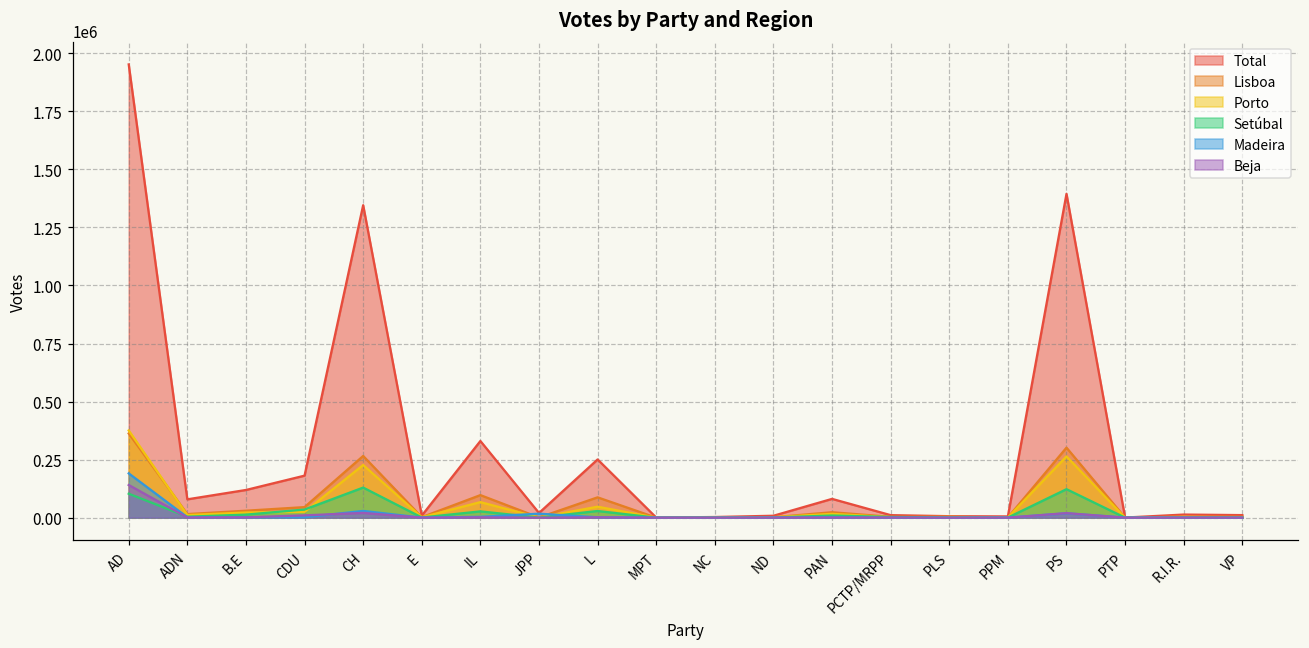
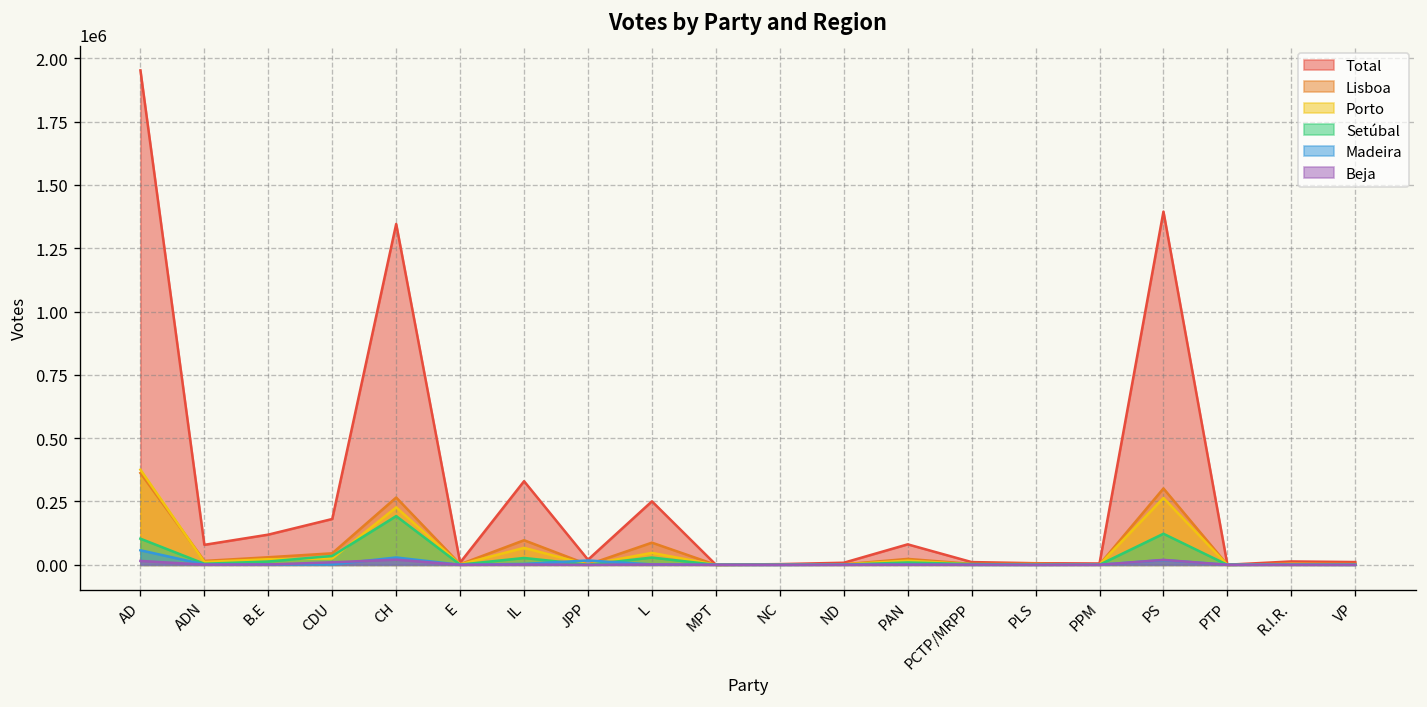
  {
    "Setúbal": {
      "AD": 100000,
-     "CH": 130000,
+     "CH": 190000,
      "IL": 30000,
      "L": 30000,
      "PS": 120000
    },
    "Madeira": {
-     "AD": 190000
+     "AD": 60000
    },
    "Beja": {
-     "AD": 140000
+     "AD": 20000
    }
  }
